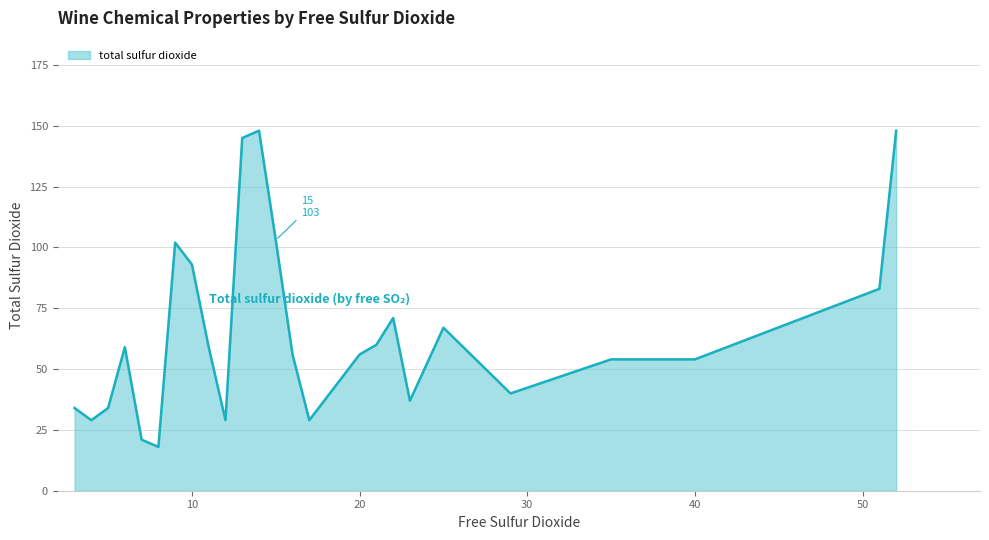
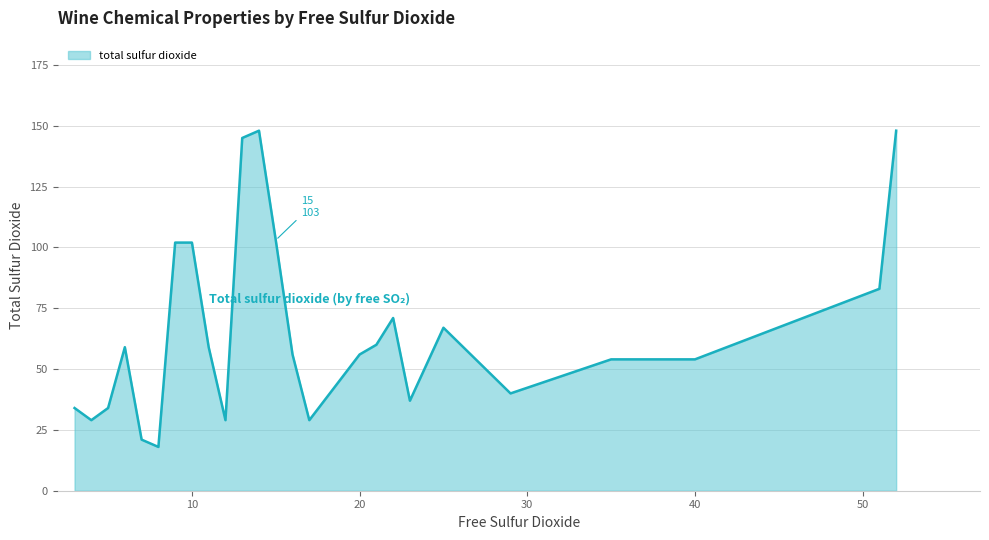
  {
-   "10": 93,
+   "10": 102,
    "20": 56,
    "40": 54
  }
